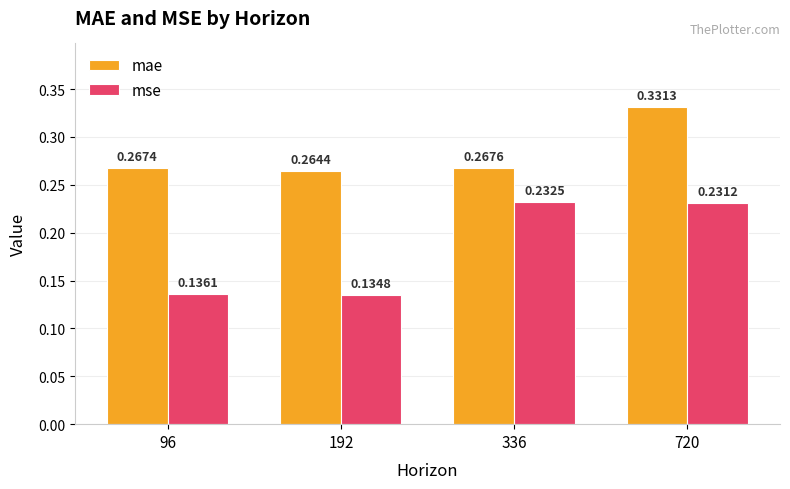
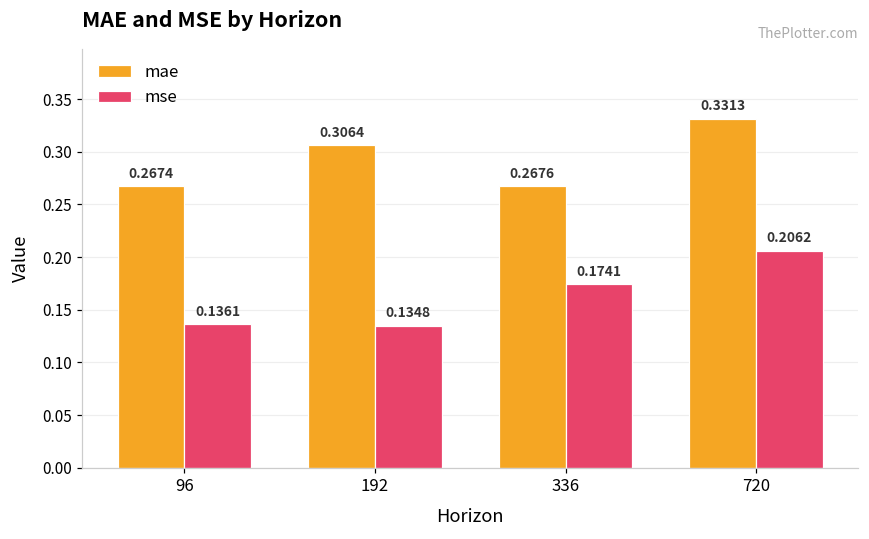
  {
    "mae": {
      "96": 0.2674,
-     "192": 0.2644,
+     "192": 0.3064,
      "336": 0.2676,
      "720": 0.3313
    },
    "mse": {
      "96": 0.1361,
      "192": 0.1348,
-     "336": 0.2325,
-     "720": 0.2312
+     "336": 0.1741,
+     "720": 0.2062
    }
  }
